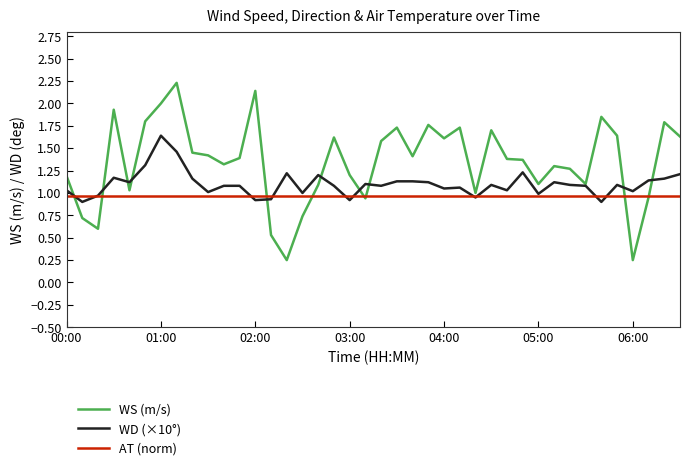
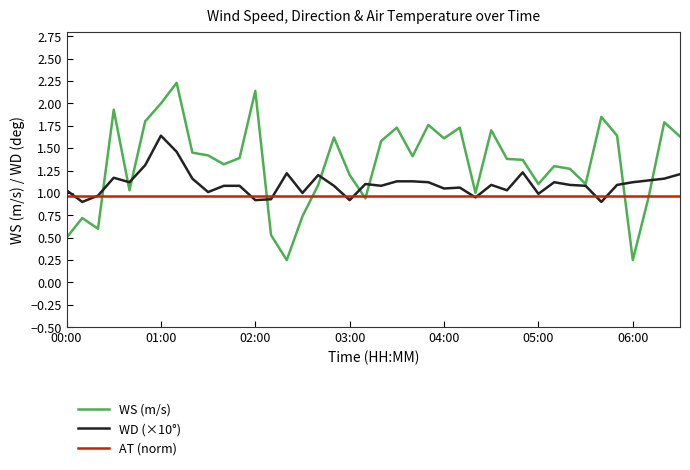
  {
    "WS (m/s)": {
-     "00:00": 1.2,
+     "00:00": 0.5,
      "01:00": 2.0,
      "02:00": 2.1,
      "03:00": 1.2,
      "04:00": 1.6,
      "05:00": 1.1,
      "06:00": 0.3
    },
    "WD (×10°)": {
      "00:00": 1.0,
      "01:00": 1.6,
      "02:00": 0.9,
      "03:00": 0.9,
      "04:00": 1.1,
-     "06:00": 1.0
+     "06:00": 1.1
    },
    "AT (norm)": {
      "00:00": 1.0,
      "01:00": 1.0,
      "02:00": 1.0,
      "03:00": 1.0,
      "04:00": 1.0,
      "06:00": 1.0
    }
  }
